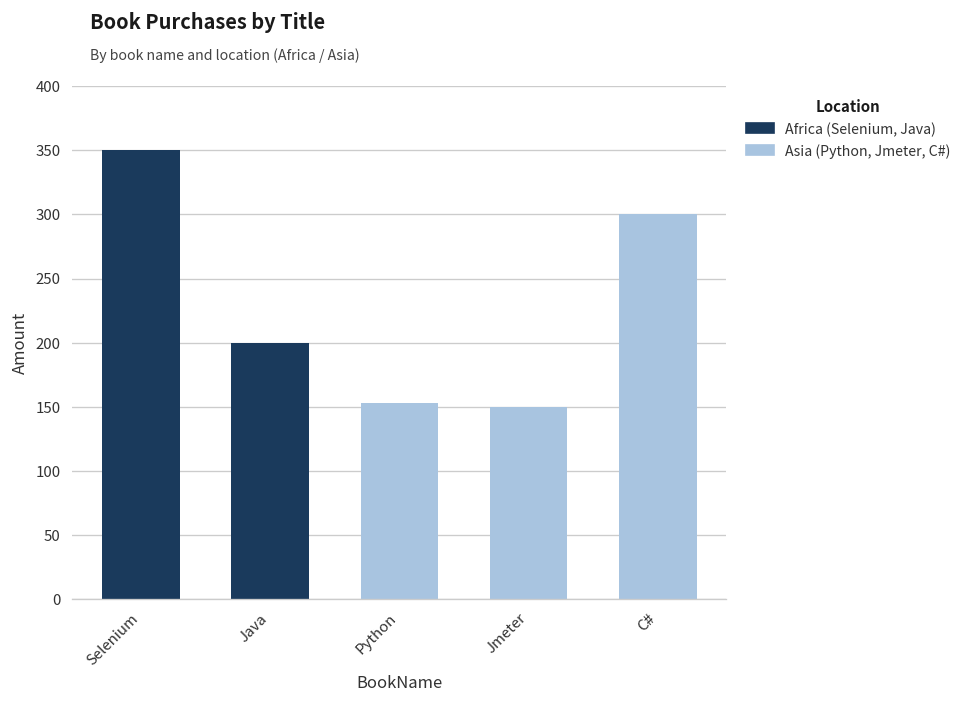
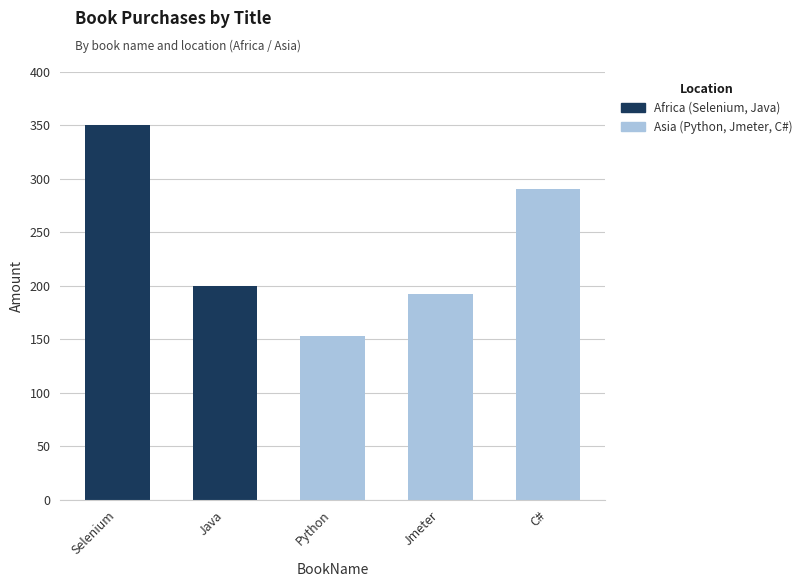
  {
    "Selenium": 350,
    "Java": 200,
    "Python": 153,
-   "Jmeter": 150,
-   "C#": 300
+   "Jmeter": 192,
+   "C#": 291
  }
